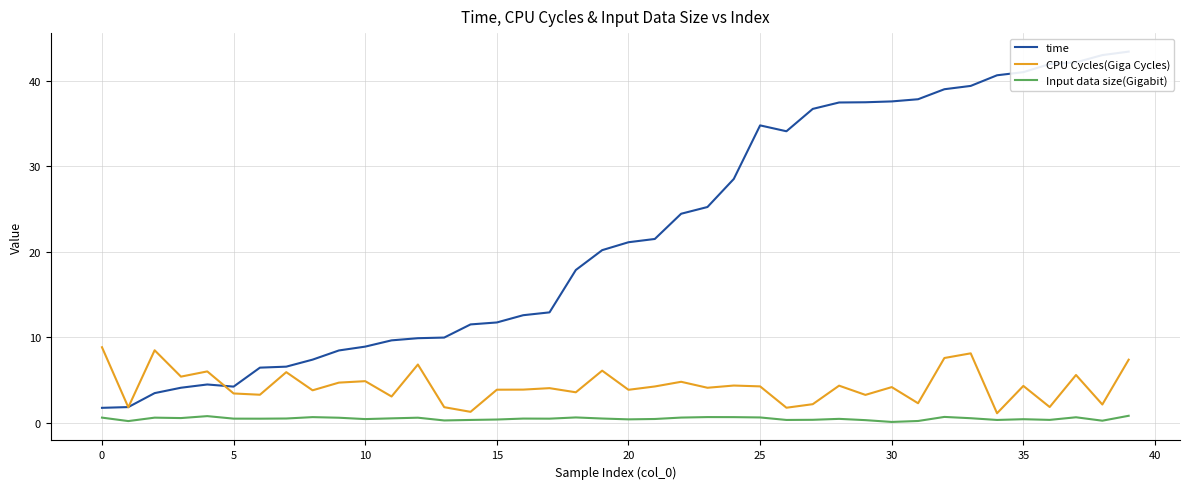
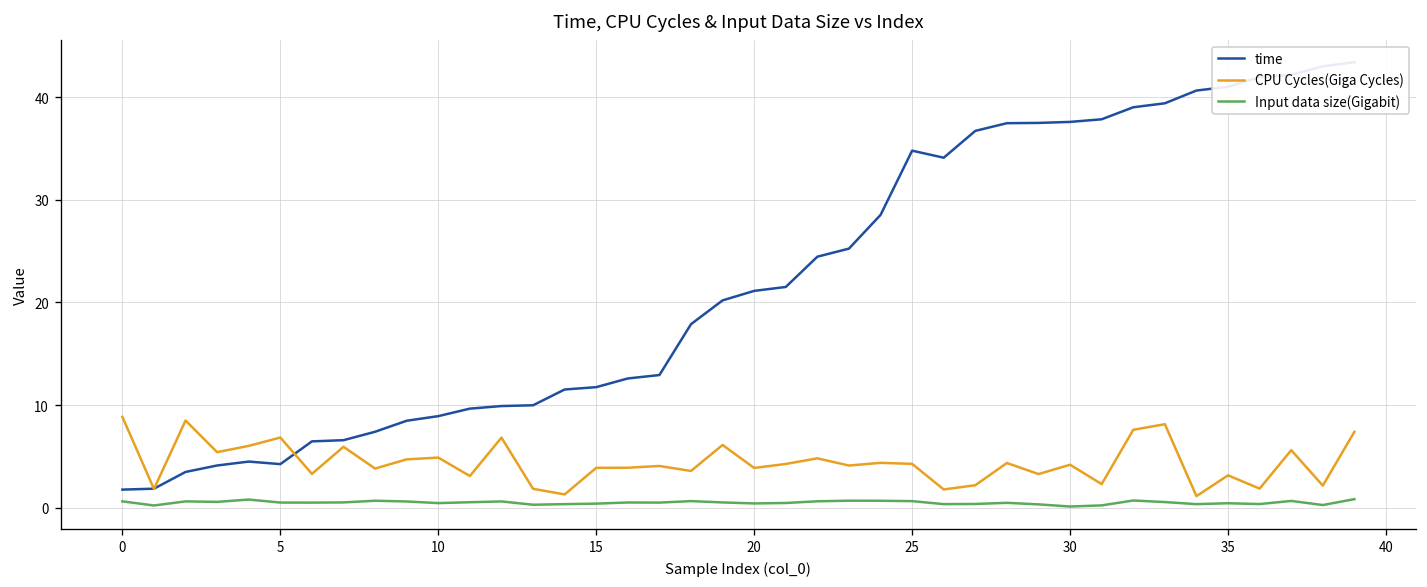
  {
    "time": {
      "0": 2,
      "5": 4,
      "10": 9,
      "15": 12,
      "20": 21,
      "25": 35,
      "30": 38
    },
    "CPU Cycles(Giga Cycles)": {
      "0": 9,
-     "5": 3,
+     "5": 7,
      "10": 5,
      "15": 4,
      "20": 4,
      "25": 4,
      "30": 4,
-     "35": 4
+     "35": 3
    },
    "Input data size(Gigabit)": {
      "0": 1,
      "5": 1,
      "10": 0,
      "15": 0,
      "20": 0,
      "25": 1,
      "30": 0,
      "35": 0
    }
  }
